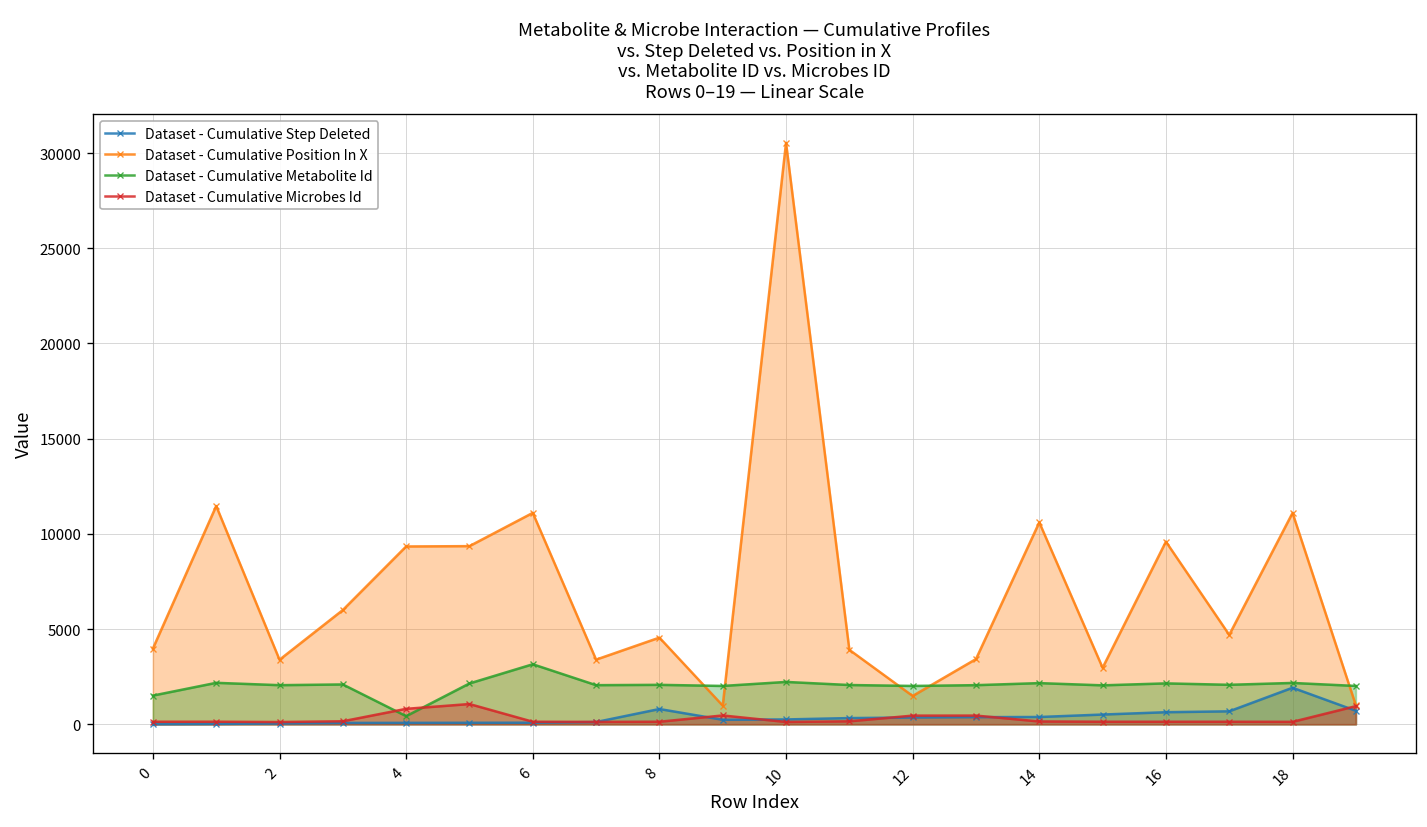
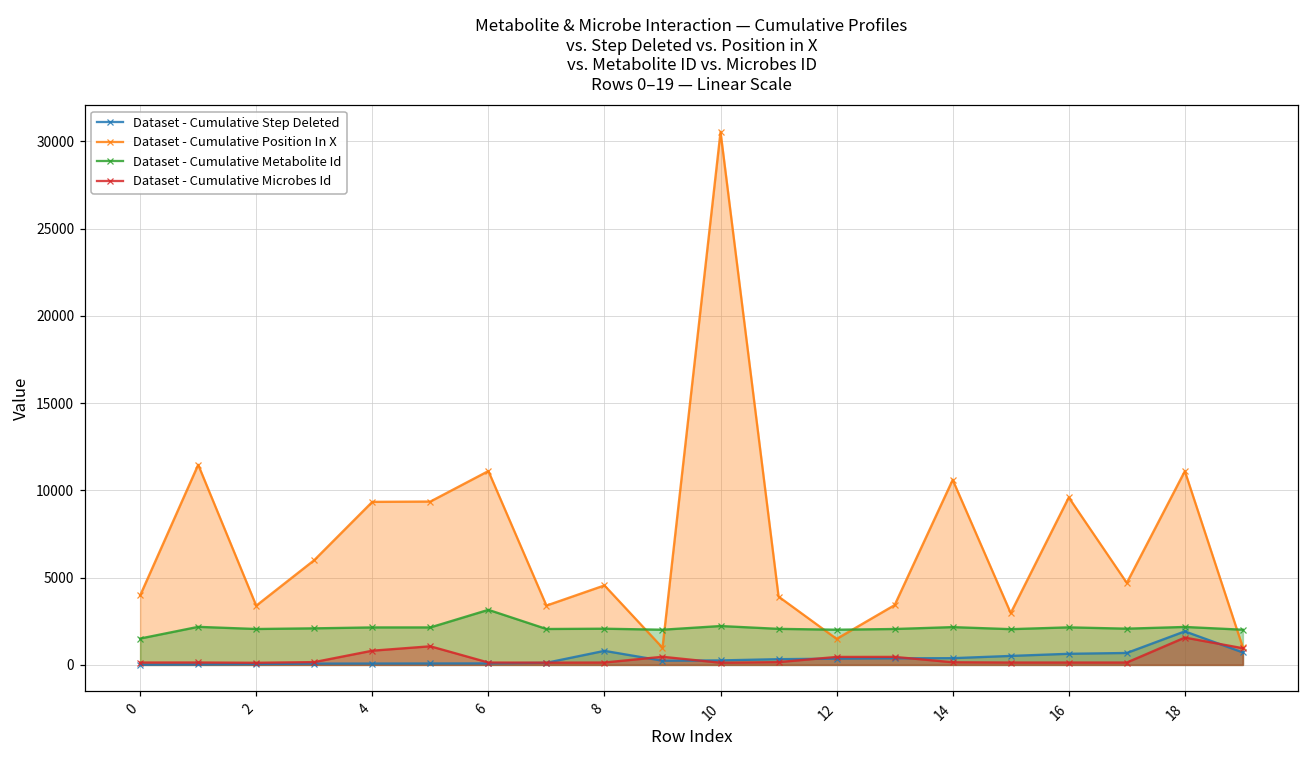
  {
    "Dataset - Cumulative Step Deleted": {
      "4": 100,
      "8": 800,
      "14": 400,
      "16": 600,
      "18": 1900
    },
    "Dataset - Cumulative Position In X": {
      "0": 4000,
      "2": 3400,
      "4": 9300,
      "6": 11100,
      "8": 4600,
      "10": 30500,
      "12": 1500,
      "14": 10600,
      "16": 9600,
      "18": 11100
    },
    "Dataset - Cumulative Metabolite Id": {
      "0": 1500,
      "2": 2100,
-     "4": 400,
+     "4": 2100,
      "6": 3200,
      "8": 2100,
      "10": 2200,
      "12": 2000,
      "14": 2200,
      "16": 2100,
      "18": 2200
    },
    "Dataset - Cumulative Microbes Id": {
      "4": 800,
      "8": 100,
      "14": 100,
      "16": 100,
-     "18": 100
+     "18": 1600
    }
  }
